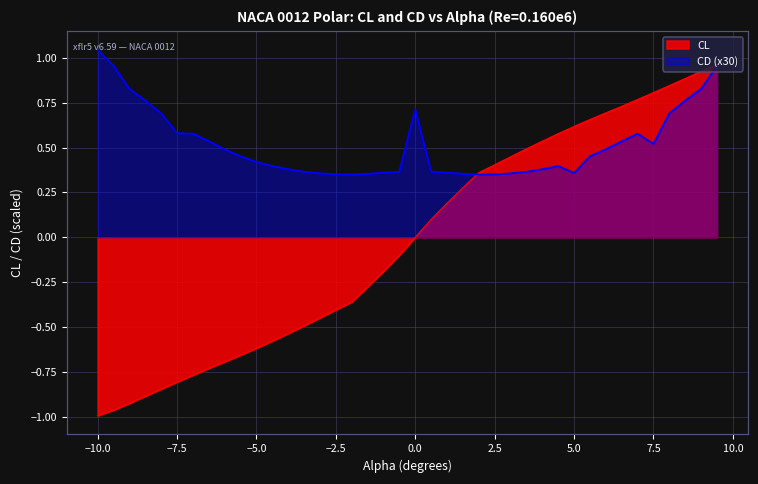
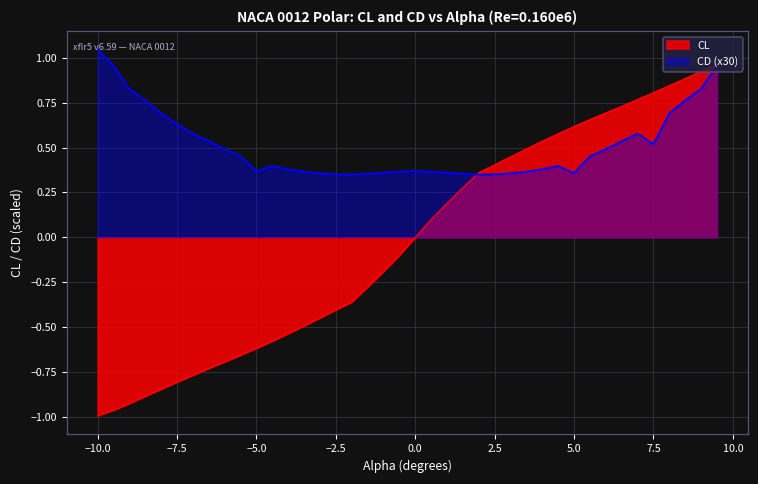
  {
    "CD (x30)": {
-     "−7.5": 0.58,
-     "−5.0": 0.42,
+     "−7.5": 0.63,
+     "−5.0": 0.37,
      "−2.5": 0.35,
-     "0.0": 0.71,
+     "0.0": 0.37,
      "2.5": 0.35,
      "5.0": 0.36,
      "7.5": 0.52
    }
  }
